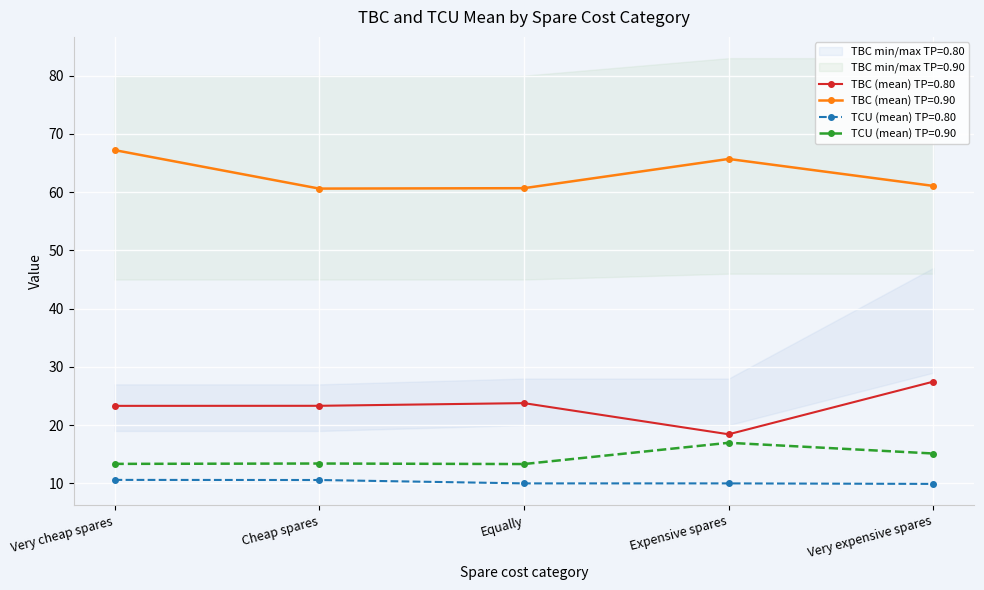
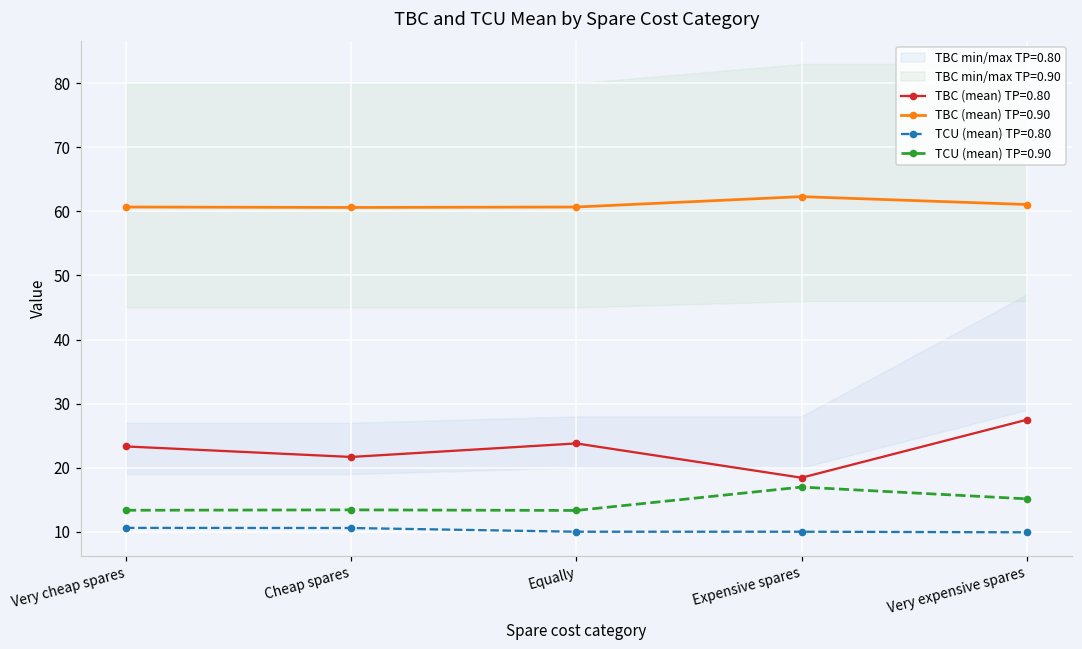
  {
    "TBC (mean) TP=0.80": {
      "Very cheap spares": 23,
-     "Cheap spares": 23,
+     "Cheap spares": 22,
      "Equally": 24,
      "Expensive spares": 18,
      "Very expensive spares": 27
    },
    "TBC (mean) TP=0.90": {
-     "Very cheap spares": 67,
+     "Very cheap spares": 61,
      "Cheap spares": 61,
      "Equally": 61,
-     "Expensive spares": 66,
+     "Expensive spares": 62,
      "Very expensive spares": 61
    },
    "TCU (mean) TP=0.80": {
      "Very cheap spares": 11,
      "Cheap spares": 11,
      "Equally": 10,
      "Expensive spares": 10,
      "Very expensive spares": 10
    },
    "TCU (mean) TP=0.90": {
      "Very cheap spares": 13,
      "Cheap spares": 13,
      "Equally": 13,
      "Expensive spares": 17,
      "Very expensive spares": 15
    }
  }
